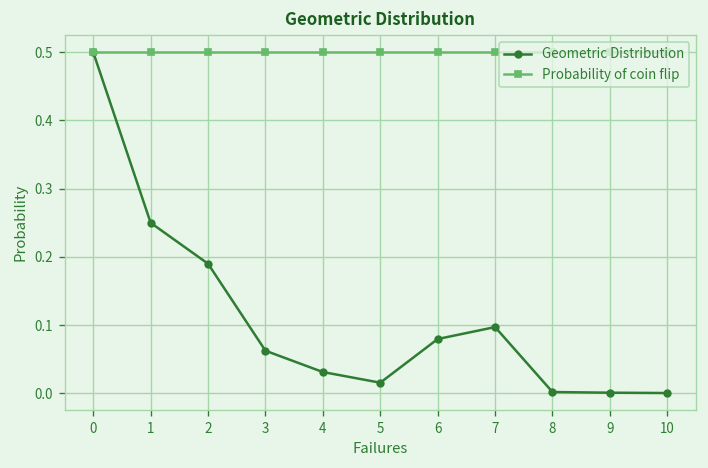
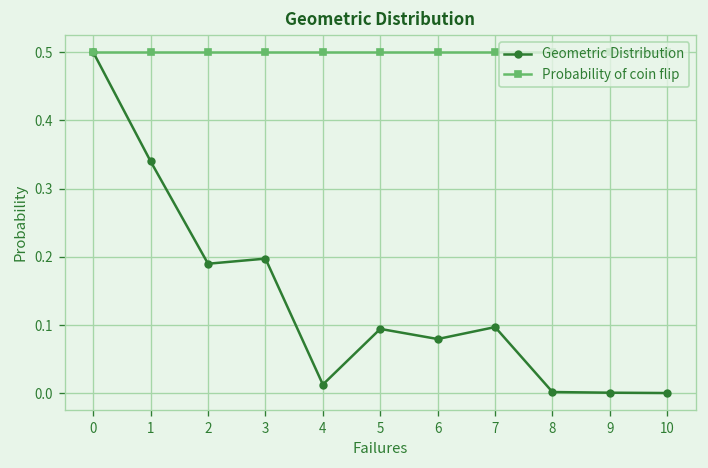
  {
    "Geometric Distribution": {
-     "1": 0.25,
+     "1": 0.34,
      "2": 0.19,
-     "3": 0.06,
-     "4": 0.03,
-     "5": 0.02,
+     "3": 0.20,
+     "4": 0.01,
+     "5": 0.09,
      "6": 0.08,
      "7": 0.10,
      "8": 0.00,
      "9": 0.00,
      "10": 0.00
    },
    "Probability of coin flip": {
      "1": 0.50,
      "2": 0.50,
      "3": 0.50,
      "4": 0.50,
      "5": 0.50,
      "6": 0.50,
      "7": 0.50
    }
  }
